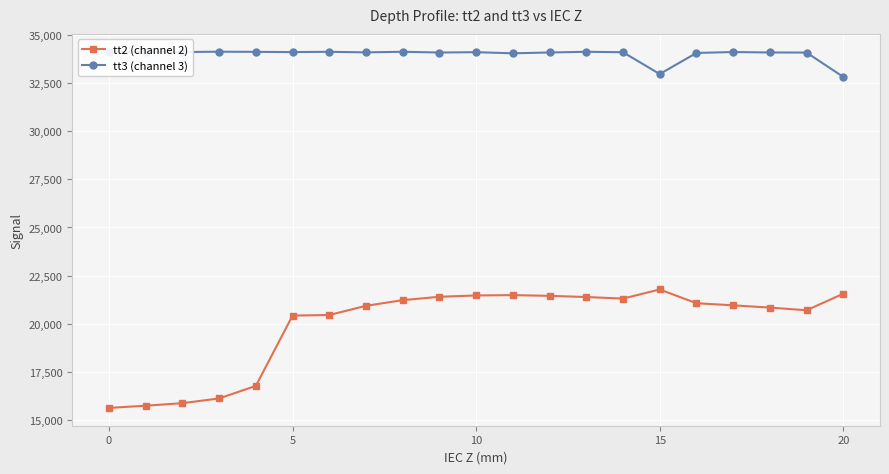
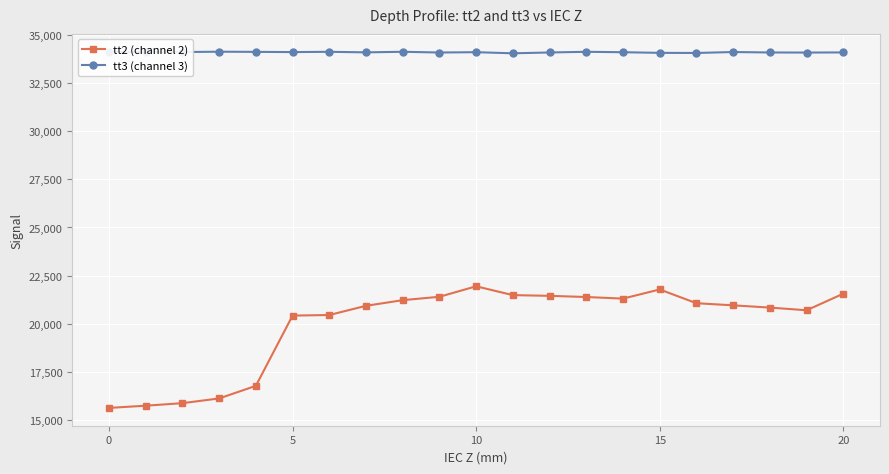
  {
    "tt2 (channel 2)": {
      "0": "15,600",
      "5": "20,400",
-     "10": "21,500",
+     "10": "21,900",
      "15": "21,800",
      "20": "21,600"
    },
    "tt3 (channel 3)": {
      "5": "34,100",
      "10": "34,100",
-     "15": "33,000",
-     "20": "32,800"
+     "15": "34,100",
+     "20": "34,100"
    }
  }
